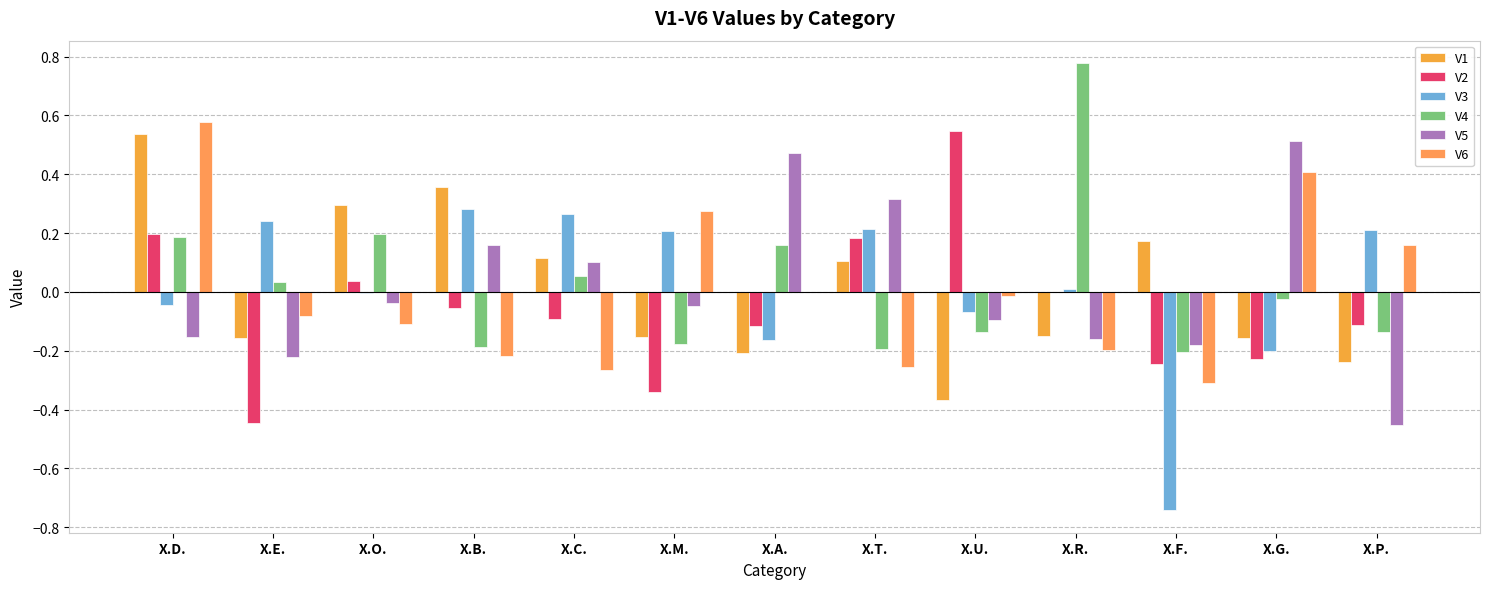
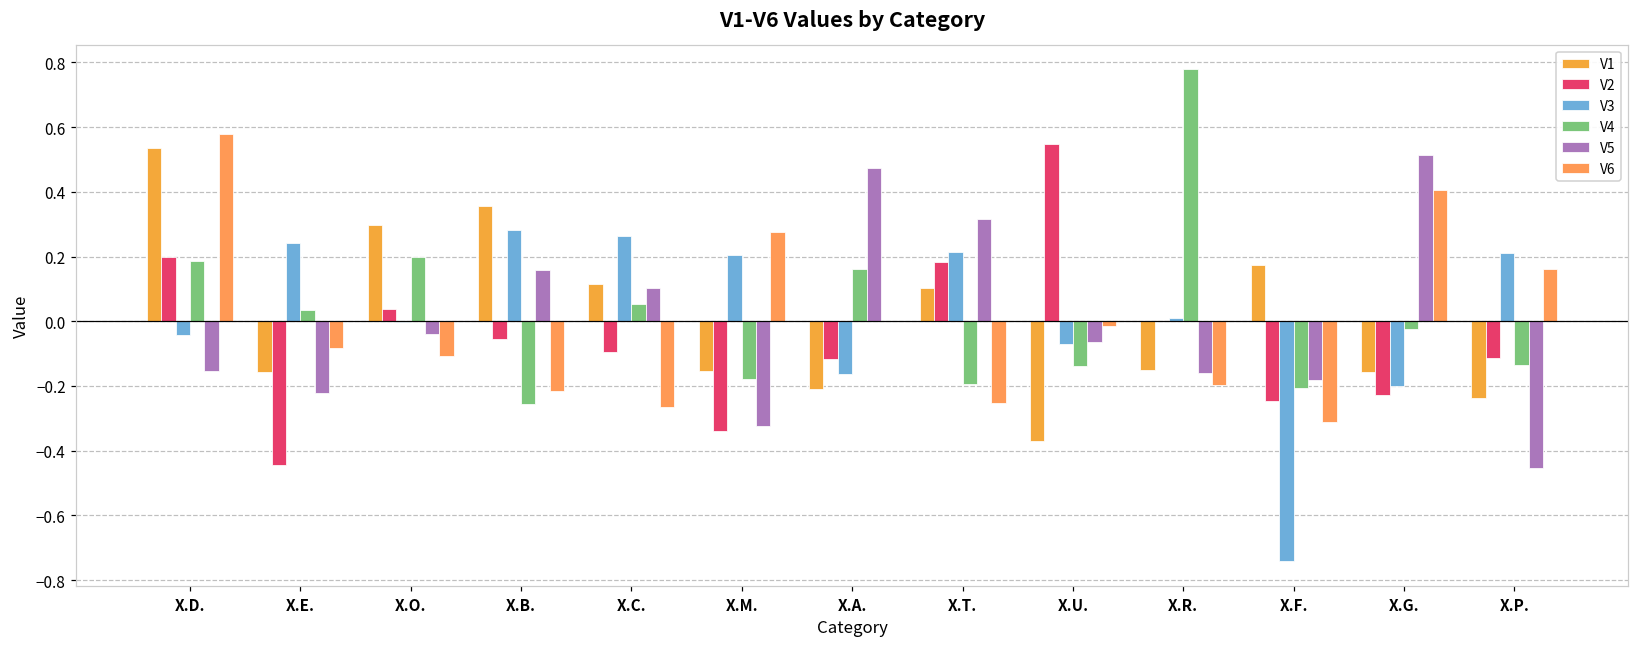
  {
    "V2": {
      "X.D.": 0.20,
      "X.E.": -0.44,
      "X.O.": 0.04,
      "X.B.": -0.05,
      "X.C.": -0.09,
      "X.M.": -0.34,
      "X.A.": -0.12,
      "X.T.": 0.18,
      "X.U.": 0.55,
      "X.F.": -0.25,
      "X.G.": -0.23,
      "X.P.": -0.11
    },
    "V3": {
      "X.D.": -0.04,
      "X.E.": 0.24,
      "X.B.": 0.28,
      "X.C.": 0.26,
      "X.M.": 0.21,
      "X.A.": -0.16,
      "X.T.": 0.21,
      "X.U.": -0.07,
      "X.R.": 0.01,
      "X.F.": -0.74,
      "X.G.": -0.20,
      "X.P.": 0.21
    },
    "V4": {
      "X.D.": 0.19,
      "X.E.": 0.03,
      "X.O.": 0.20,
-     "X.B.": -0.19,
+     "X.B.": -0.26,
      "X.C.": 0.05,
      "X.M.": -0.18,
      "X.A.": 0.16,
      "X.T.": -0.20,
      "X.U.": -0.14,
      "X.R.": 0.78,
      "X.F.": -0.21,
      "X.G.": -0.02,
      "X.P.": -0.14
    },
    "V5": {
      "X.D.": -0.15,
      "X.E.": -0.22,
      "X.O.": -0.04,
      "X.B.": 0.16,
      "X.C.": 0.10,
-     "X.M.": -0.05,
+     "X.M.": -0.32,
      "X.A.": 0.47,
      "X.T.": 0.32,
-     "X.U.": -0.10,
+     "X.U.": -0.06,
      "X.R.": -0.16,
      "X.F.": -0.18,
      "X.G.": 0.51,
      "X.P.": -0.45
    }
  }
